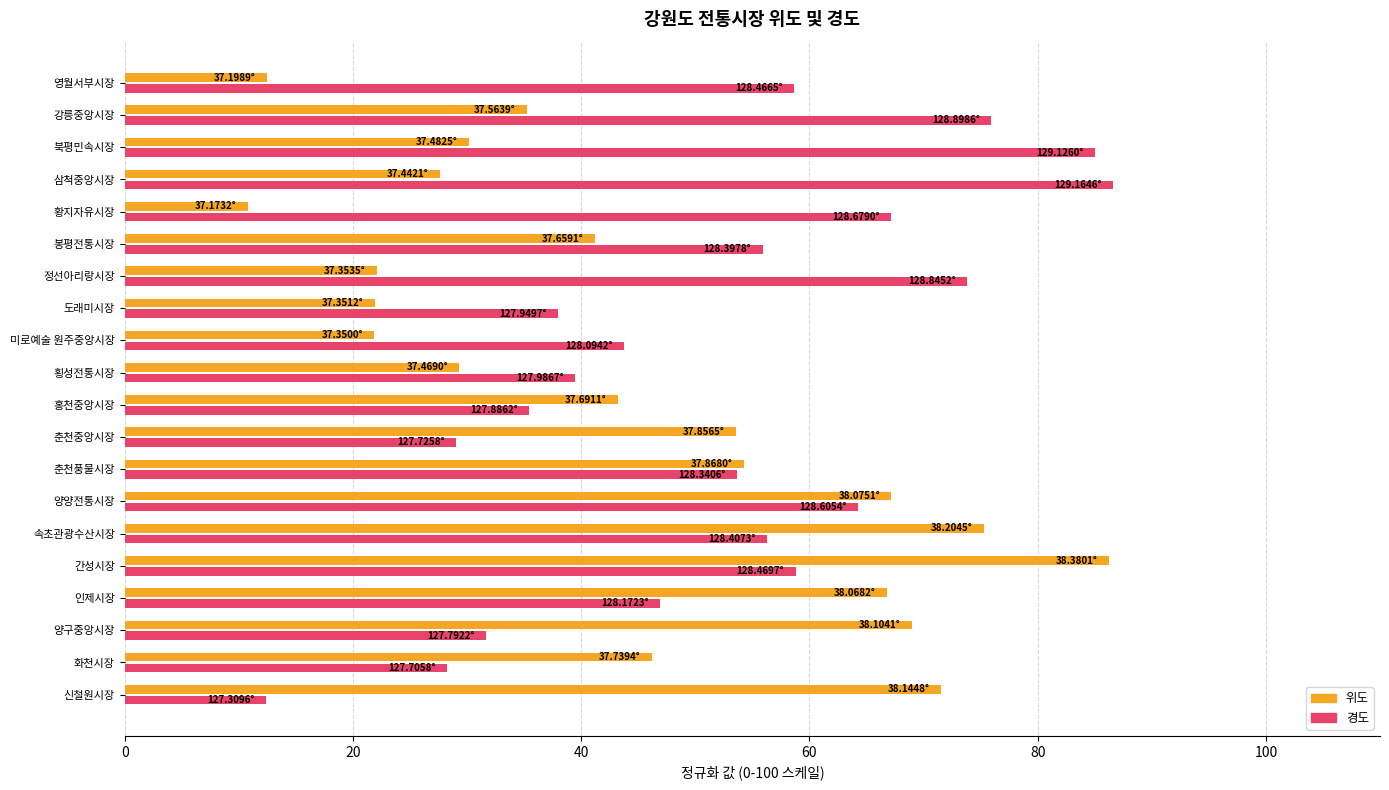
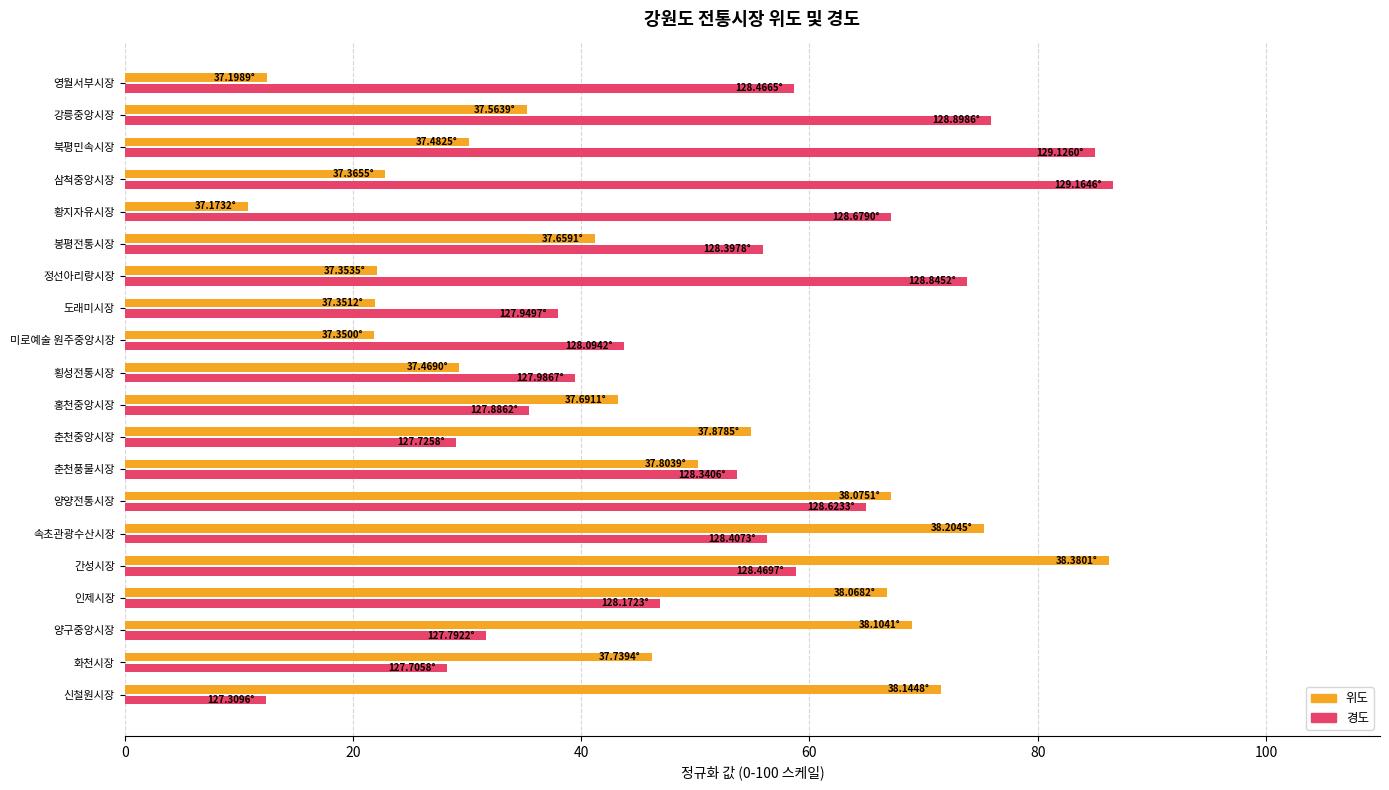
  {
    "위도": {
-     "삼척중앙시장": "37.4421°",
-     "춘천중앙시장": "37.8565°",
-     "춘천풍물시장": "37.8680°"
+     "삼척중앙시장": "37.3655°",
+     "춘천중앙시장": "37.8785°",
+     "춘천풍물시장": "37.8039°"
    },
    "경도": {
-     "양양전통시장": "128.6054°"
+     "양양전통시장": "128.6233°"
    }
  }
